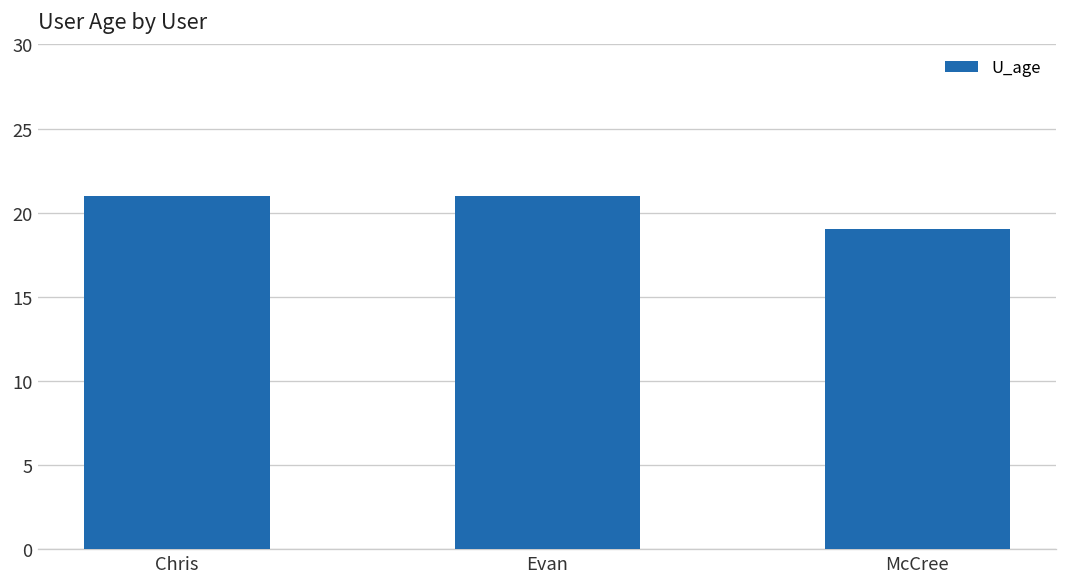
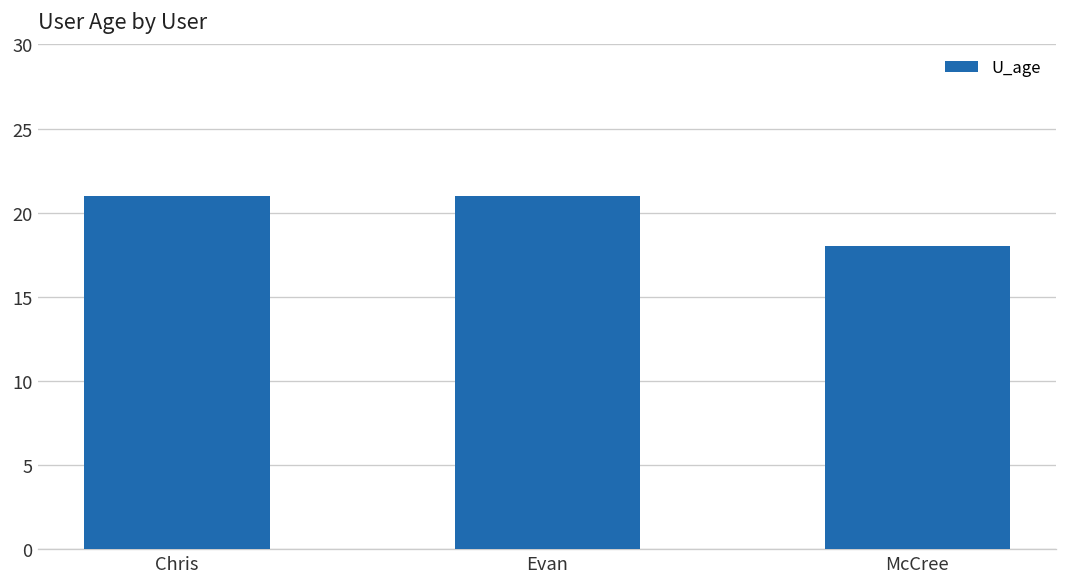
  {
    "Chris": 21,
    "Evan": 21,
-   "McCree": 19
+   "McCree": 18
  }
